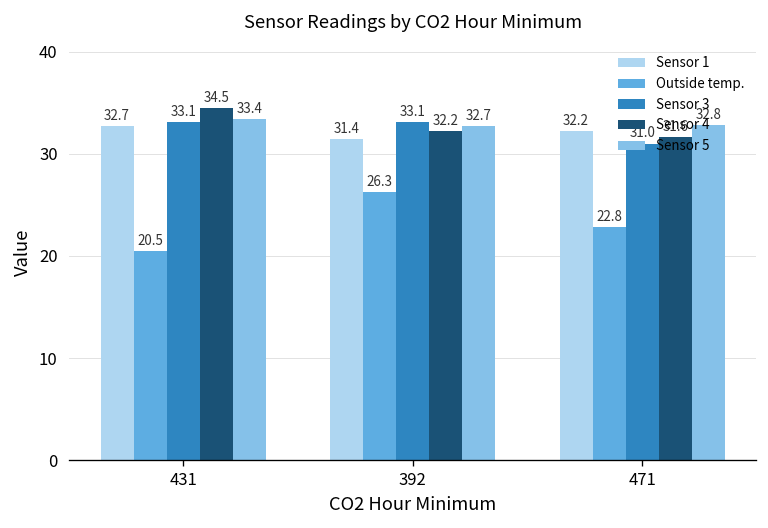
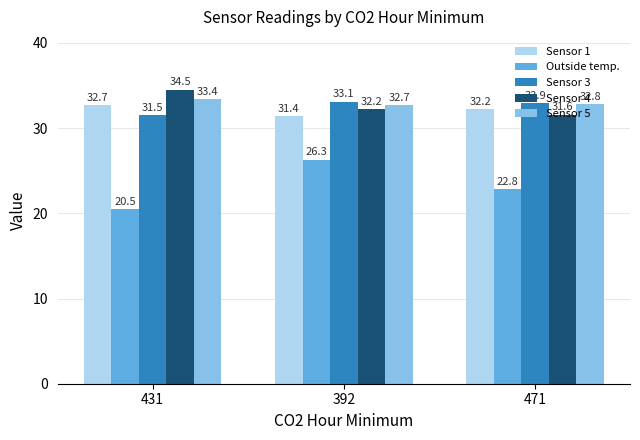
  {
    "Sensor 3": {
-     "431": 33.1,
+     "431": 31.5,
      "392": 33.1,
-     "471": 31.0
+     "471": 32.9
    },
    "Sensor 4": {
      "431": 34.5,
      "392": 32.2,
      "471": 31.6
    }
  }
